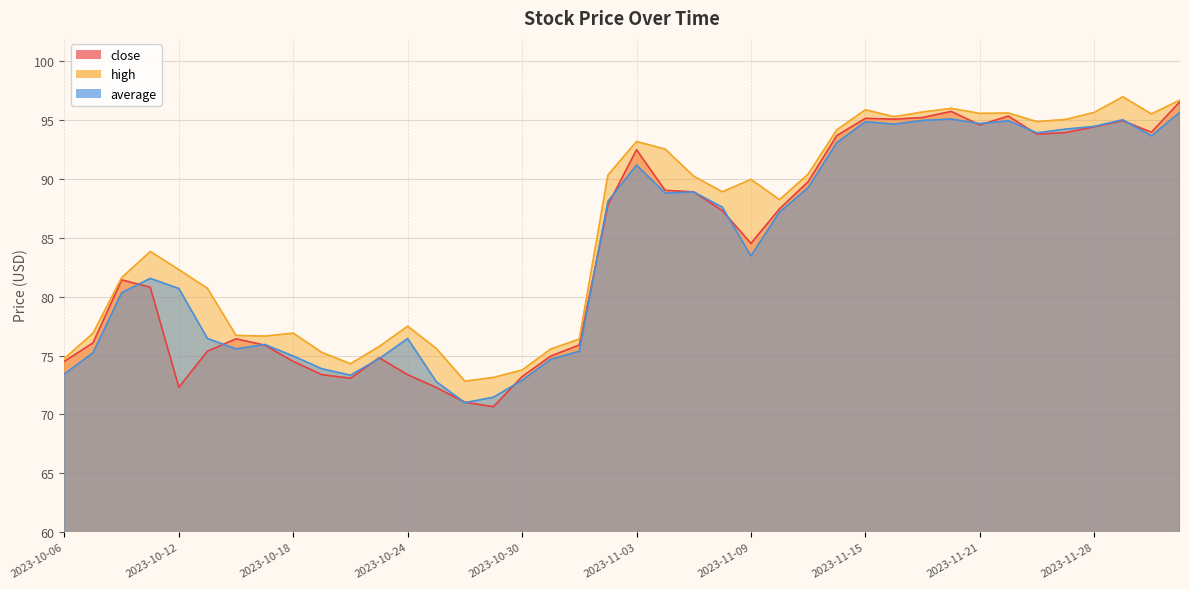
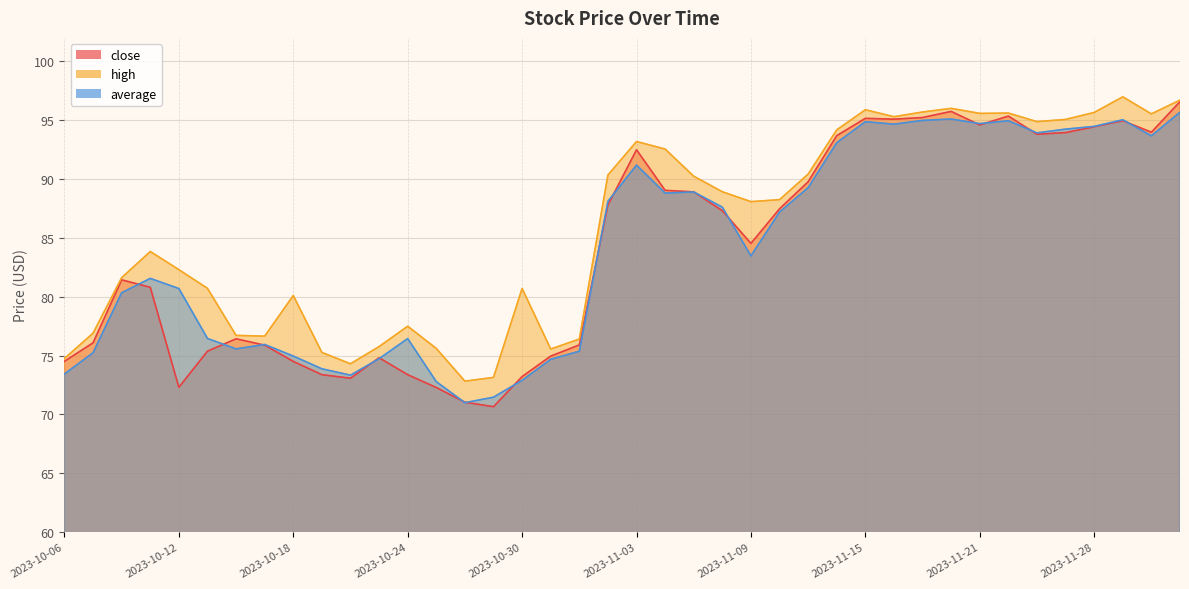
  {
    "close": {
      "2023-10-06": 74.5,
      "2023-10-12": 72.3,
      "2023-10-18": 74.5,
      "2023-10-24": 73.4,
      "2023-10-30": 73.2,
      "2023-11-03": 92.5,
      "2023-11-09": 84.5,
      "2023-11-15": 95.2
    },
    "high": {
      "2023-10-06": 74.8,
      "2023-10-12": 82.3,
-     "2023-10-18": 76.9,
+     "2023-10-18": 80.1,
      "2023-10-24": 77.5,
-     "2023-10-30": 73.8,
+     "2023-10-30": 80.7,
      "2023-11-03": 93.2,
-     "2023-11-09": 90.0,
+     "2023-11-09": 88.1,
      "2023-11-15": 95.9,
      "2023-11-21": 95.6,
      "2023-11-28": 95.7
    },
    "average": {
      "2023-10-06": 73.4,
      "2023-10-12": 80.7,
      "2023-10-18": 75.0,
      "2023-10-24": 76.4,
      "2023-10-30": 72.9,
      "2023-11-03": 91.2,
      "2023-11-09": 83.5,
      "2023-11-15": 94.9
    }
  }
